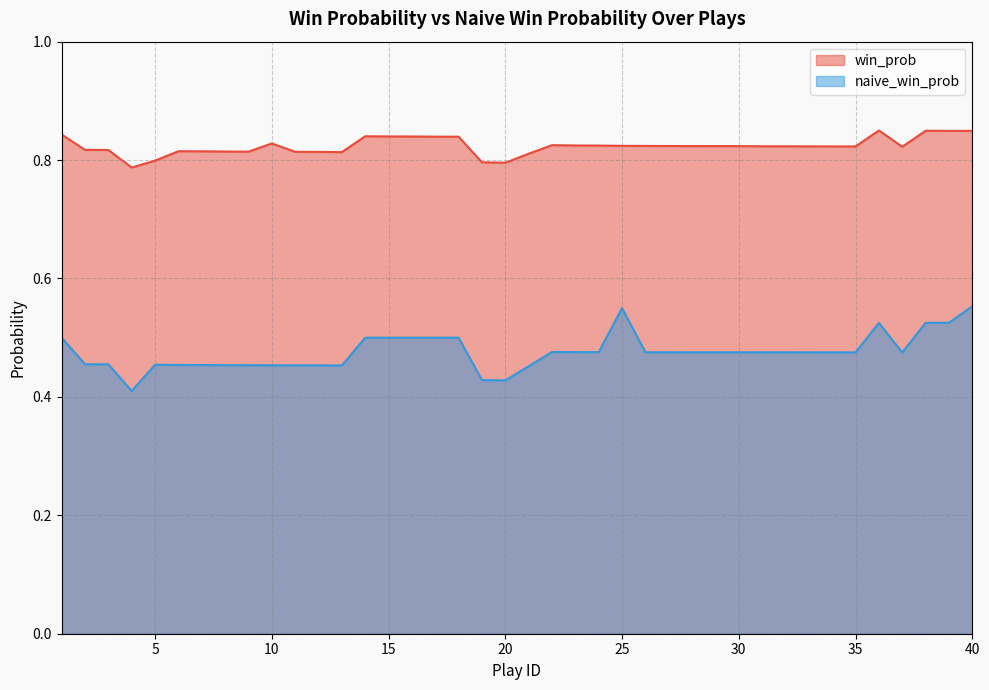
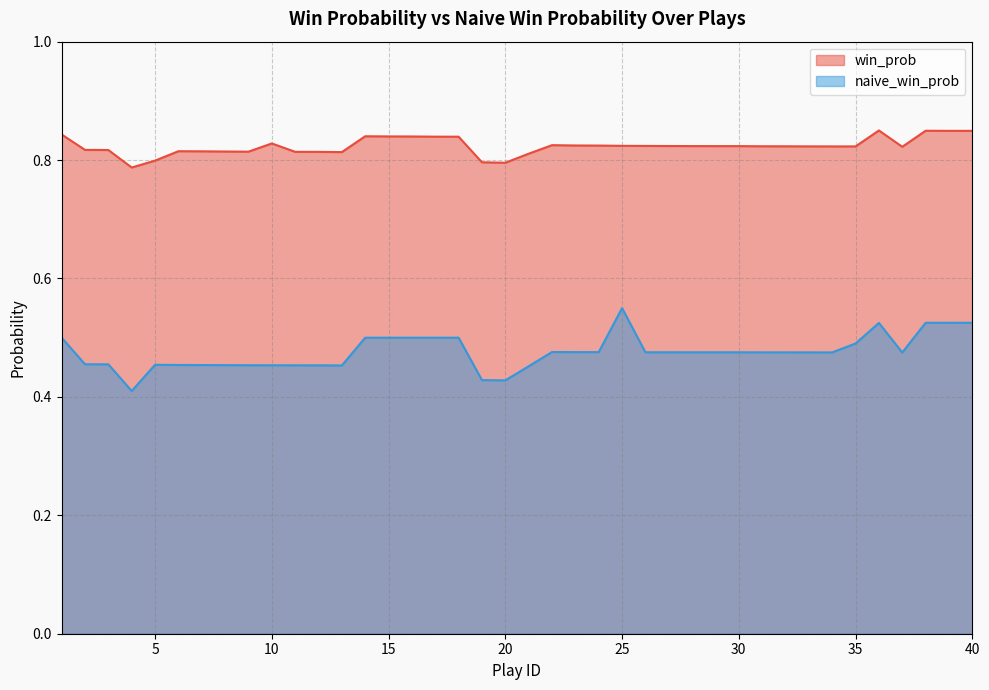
  {
    "win_prob": {
      "5": 0.80,
      "10": 0.83,
      "15": 0.84,
      "20": 0.80,
      "25": 0.82,
      "30": 0.82,
      "35": 0.82,
      "40": 0.85
    },
    "naive_win_prob": {
      "5": 0.45,
      "10": 0.45,
      "15": 0.50,
      "20": 0.43,
      "25": 0.55,
      "30": 0.48,
-     "35": 0.48,
-     "40": 0.55
+     "35": 0.49,
+     "40": 0.53
    }
  }
